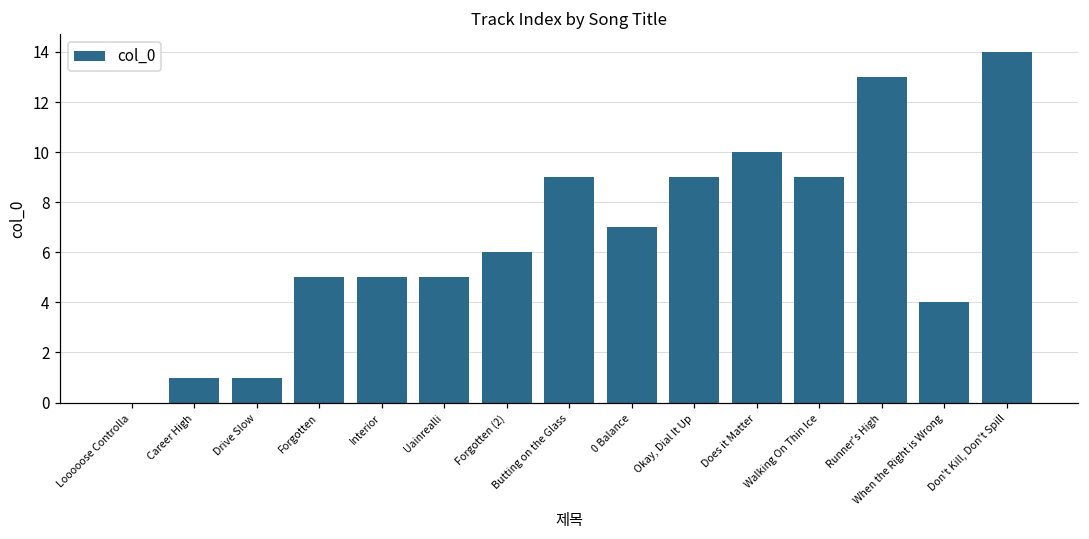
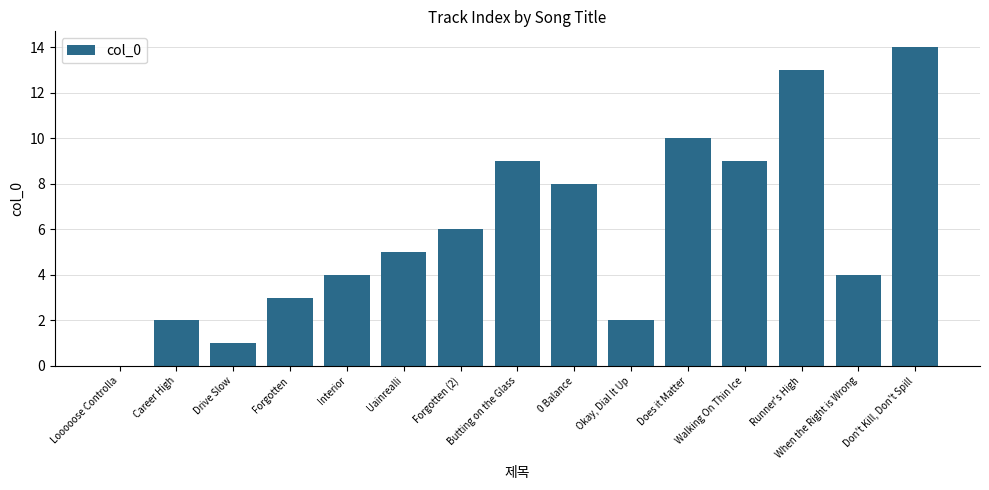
  {
    "Looooose Controlla": 0,
-   "Career High": 1,
+   "Career High": 2,
    "Drive Slow": 1,
-   "Forgotten": 5,
-   "Interior": 5,
+   "Forgotten": 3,
+   "Interior": 4,
    "Uainrealli": 5,
    "Forgotten (2)": 6,
    "Butting on the Glass": 9,
-   "0 Balance": 7,
-   "Okay, Dial It Up": 9,
+   "0 Balance": 8,
+   "Okay, Dial It Up": 2,
    "Does it Matter": 10,
    "Walking On Thin Ice": 9,
    "Runner's High": 13,
    "When the Right is Wrong": 4,
    "Don't Kill, Don't Spill": 14
  }
